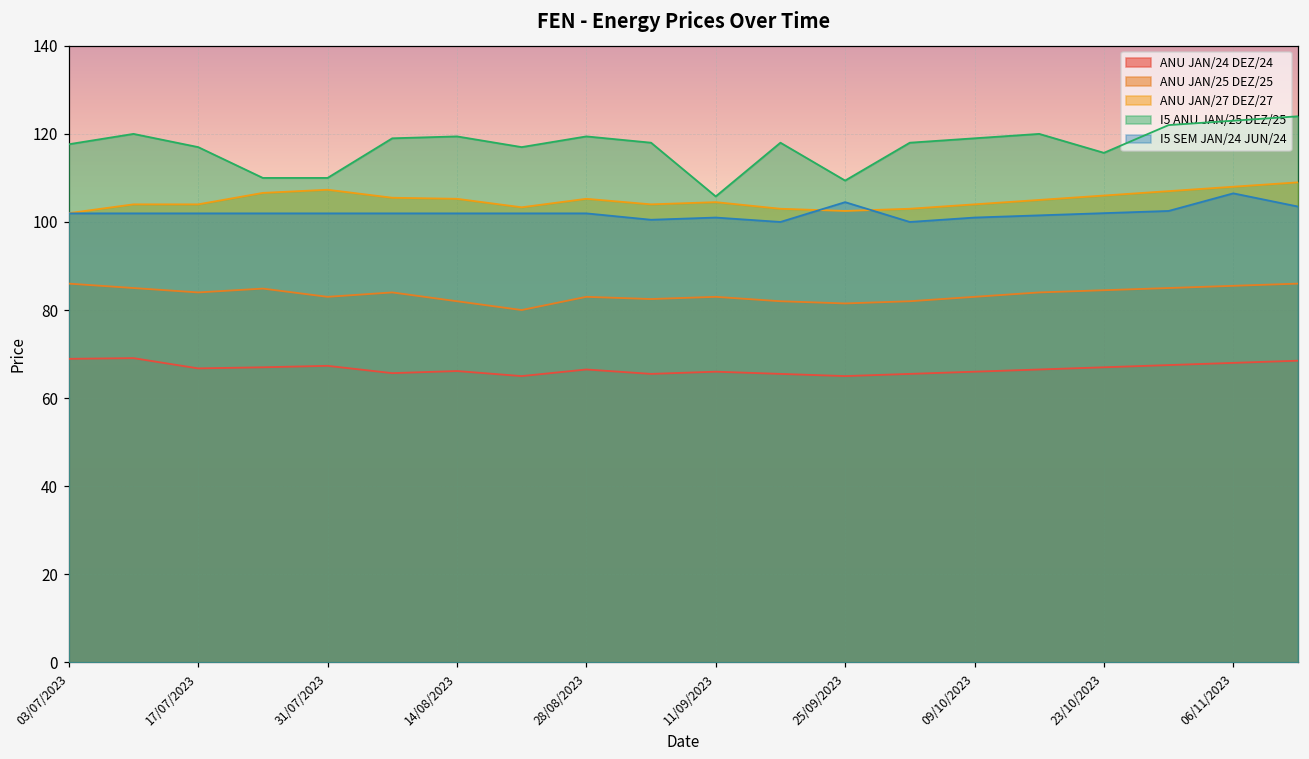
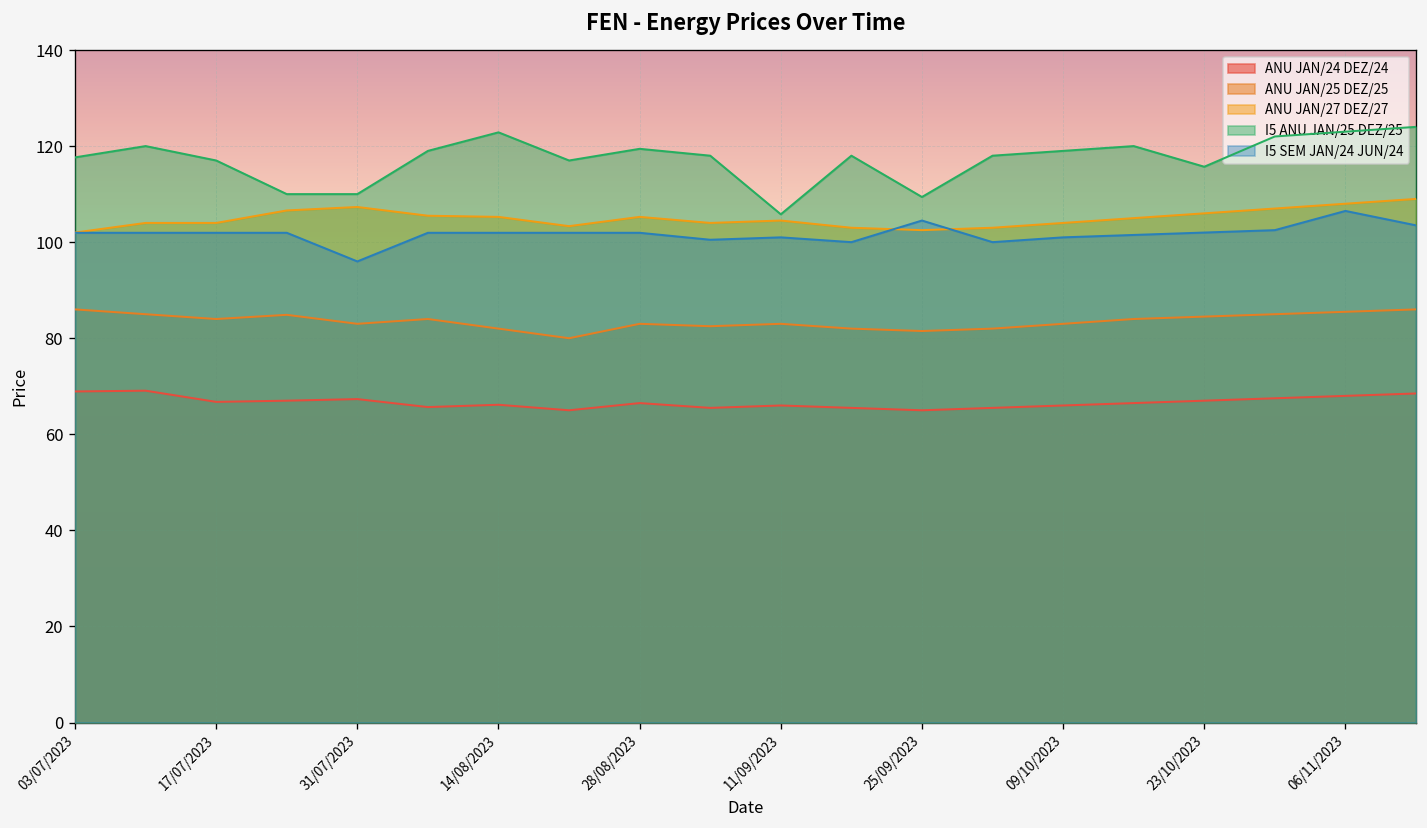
  {
    "I5 ANU JAN/25 DEZ/25": {
      "03/07/2023": 118,
      "17/07/2023": 117,
      "31/07/2023": 110,
-     "14/08/2023": 119,
+     "14/08/2023": 123,
      "28/08/2023": 119,
      "11/09/2023": 106,
      "25/09/2023": 109,
      "09/10/2023": 119,
      "23/10/2023": 116
    },
    "I5 SEM JAN/24 JUN/24": {
      "17/07/2023": 102,
-     "31/07/2023": 102,
+     "31/07/2023": 96,
      "14/08/2023": 102,
      "28/08/2023": 102,
      "11/09/2023": 101,
      "25/09/2023": 105,
      "09/10/2023": 101,
      "23/10/2023": 102,
      "06/11/2023": 107
    }
  }
